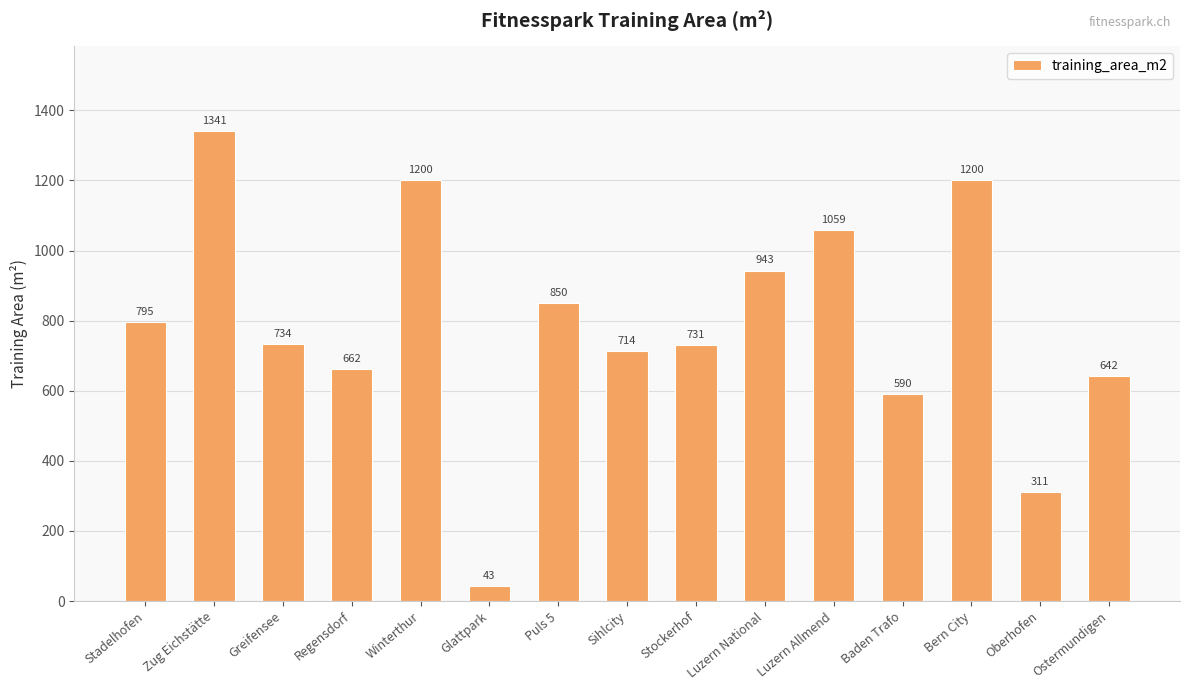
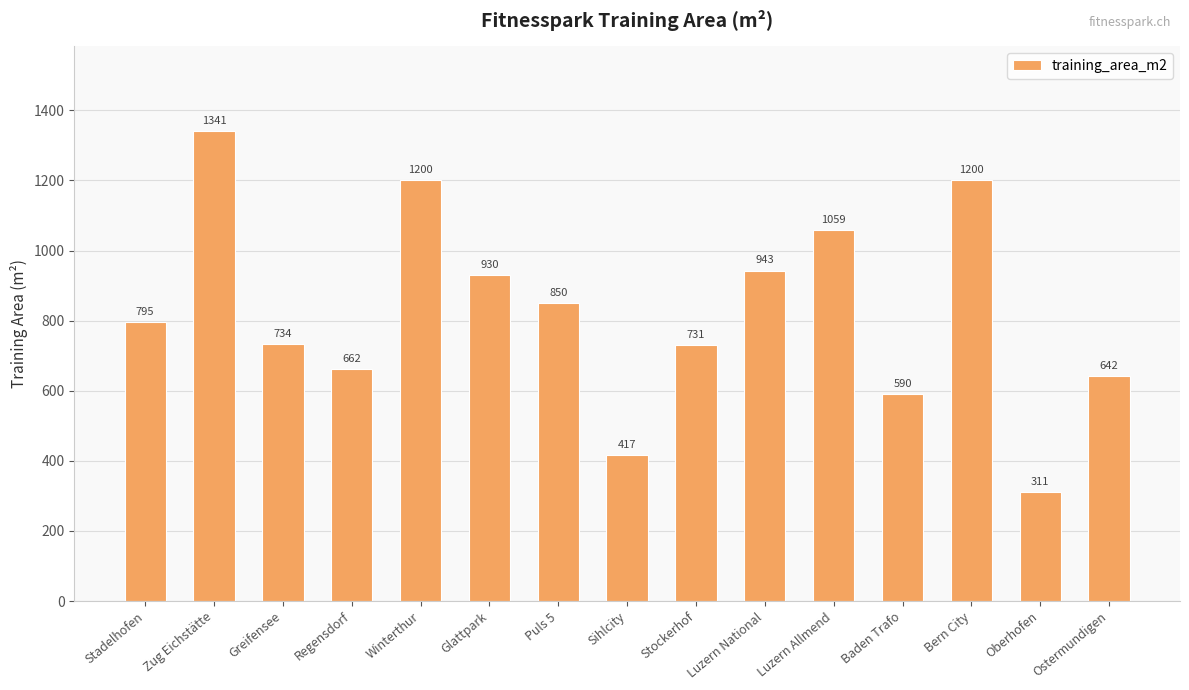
  {
    "Stadelhofen": 795,
    "Zug Eichstätte": 1341,
    "Greifensee": 734,
    "Regensdorf": 662,
    "Winterthur": 1200,
-   "Glattpark": 43,
+   "Glattpark": 930,
    "Puls 5": 850,
-   "Sihlcity": 714,
+   "Sihlcity": 417,
    "Stockerhof": 731,
    "Luzern National": 943,
    "Luzern Allmend": 1059,
    "Baden Trafo": 590,
    "Bern City": 1200,
    "Oberhofen": 311,
    "Ostermundigen": 642
  }
